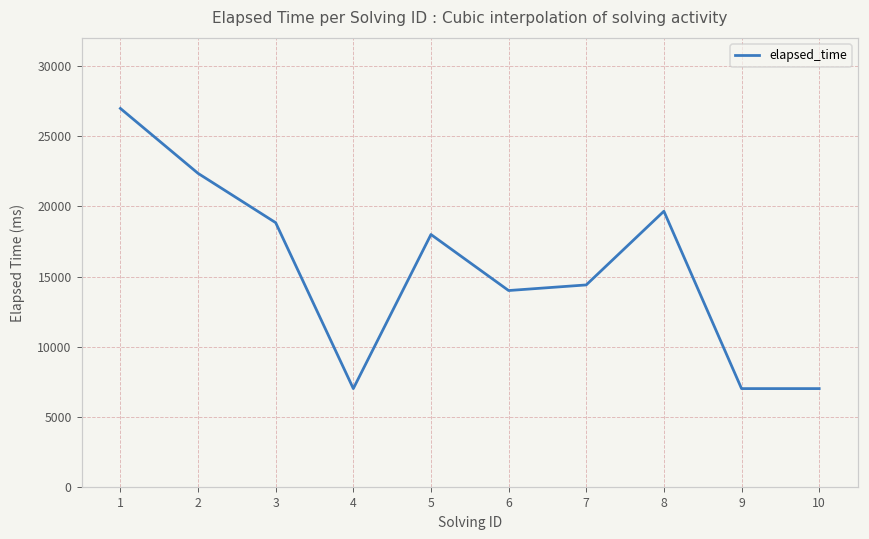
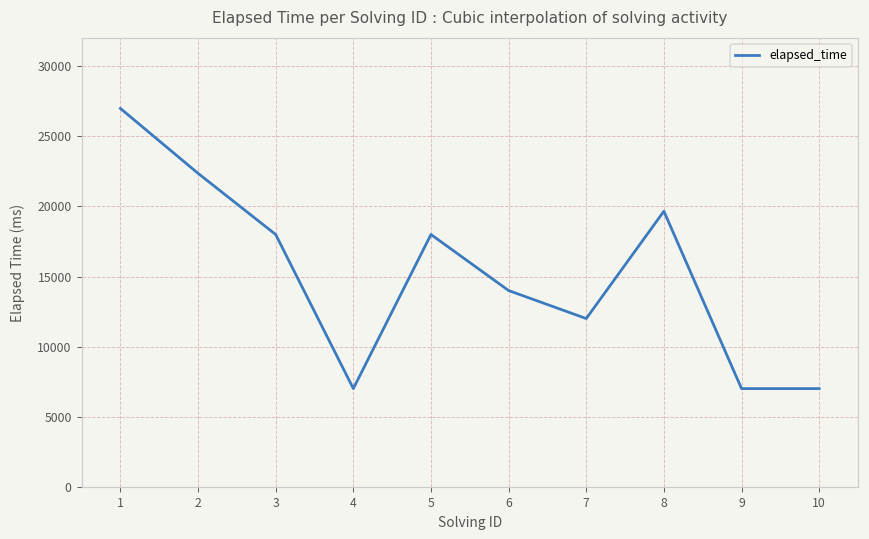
  {
    "1": 27000,
    "2": 22400,
-   "3": 18800,
+   "3": 18000,
    "4": 7000,
    "5": 18000,
    "6": 14000,
-   "7": 14400,
+   "7": 12000,
    "8": 19700,
    "9": 7000,
    "10": 7000
  }
